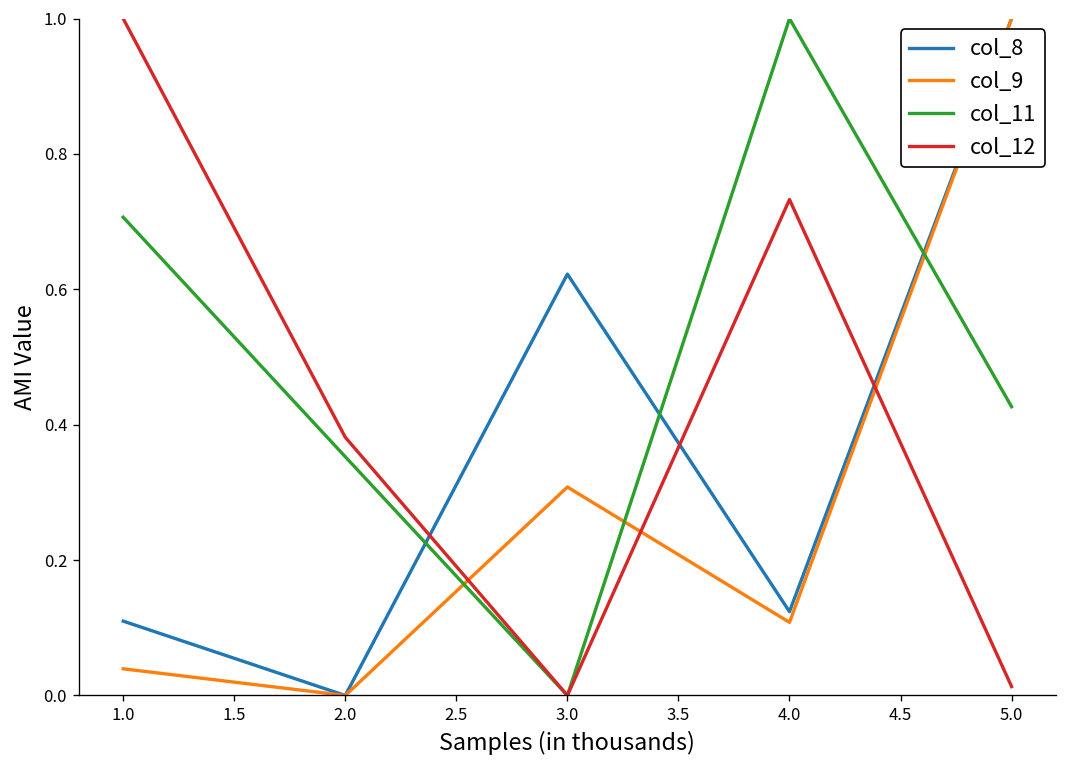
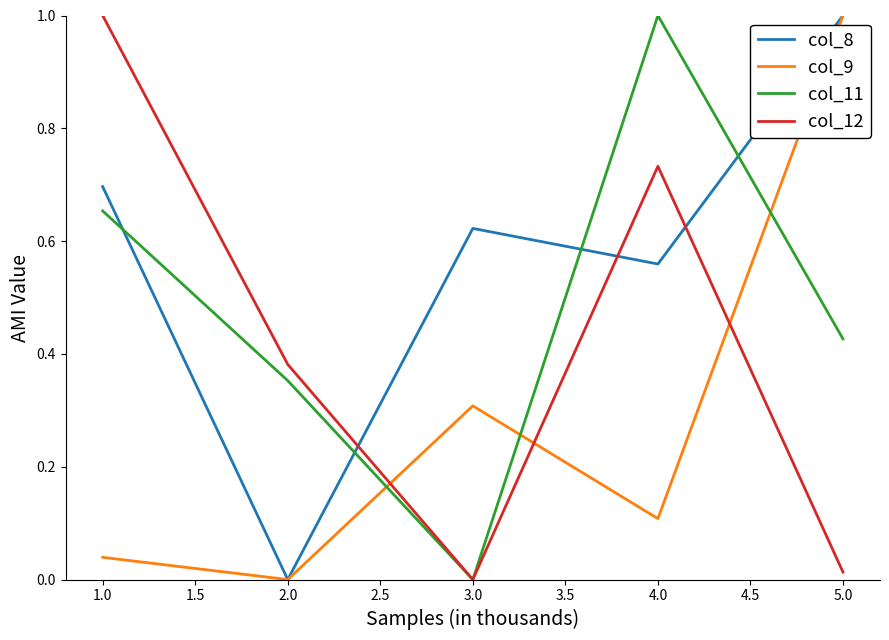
  {
    "col_8": {
-     "1.0": 0.11,
+     "1.0": 0.70,
      "3.0": 0.62,
-     "4.0": 0.12
+     "4.0": 0.56
    },
    "col_9": {
      "1.0": 0.04,
      "3.0": 0.31,
      "4.0": 0.11
    },
    "col_11": {
-     "1.0": 0.71,
+     "1.0": 0.65,
      "2.0": 0.35,
      "4.0": 1.00,
      "5.0": 0.43
    },
    "col_12": {
      "1.0": 1.00,
      "2.0": 0.38,
      "4.0": 0.73,
      "5.0": 0.01
    }
  }
